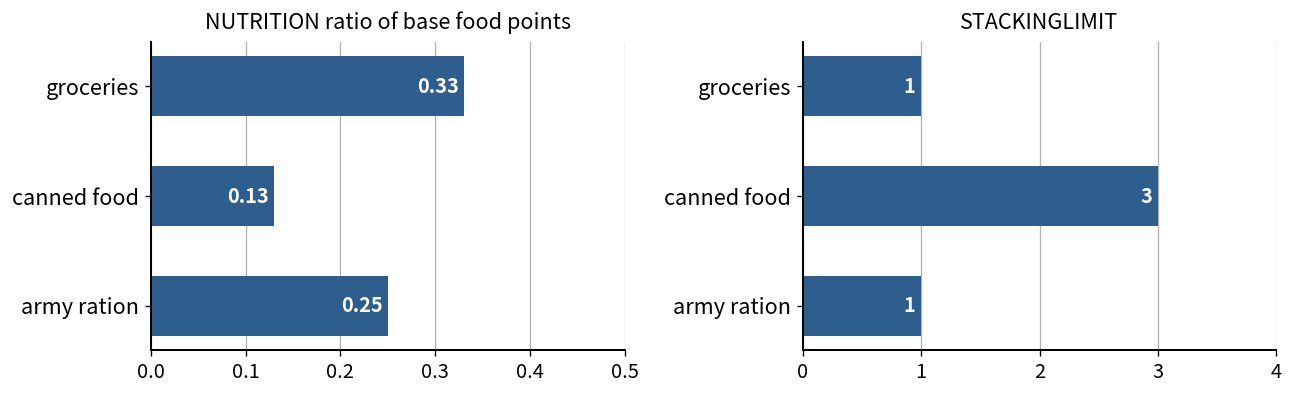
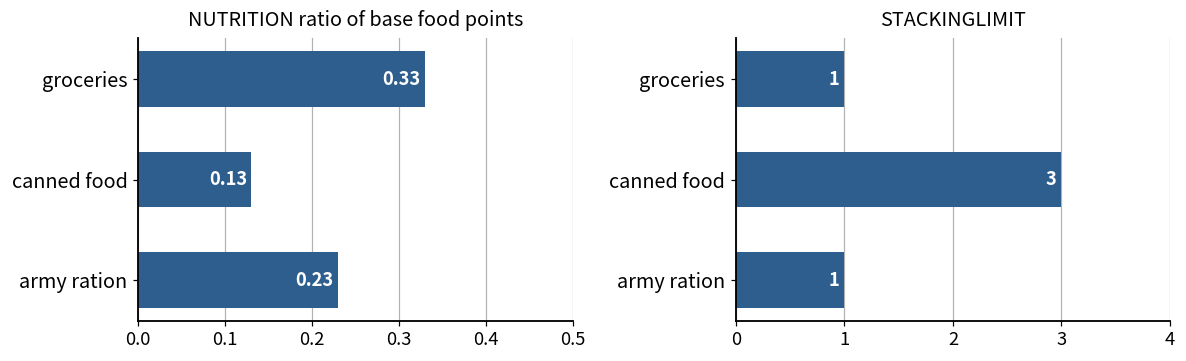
  {
    "NUTRITION ratio of base food points": {
      "groceries": 0.33,
      "canned food": 0.13,
-     "army ration": 0.25
+     "army ration": 0.23
    },
    "STACKINGLIMIT": {
      "groceries": 1,
      "canned food": 3,
      "army ration": 1
    }
  }
